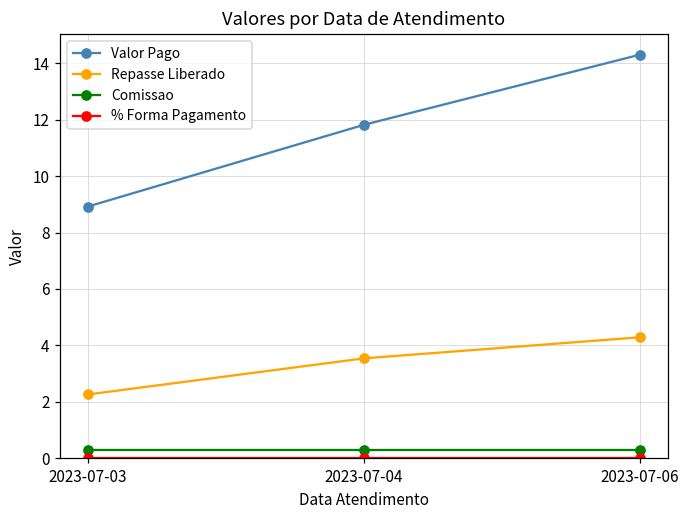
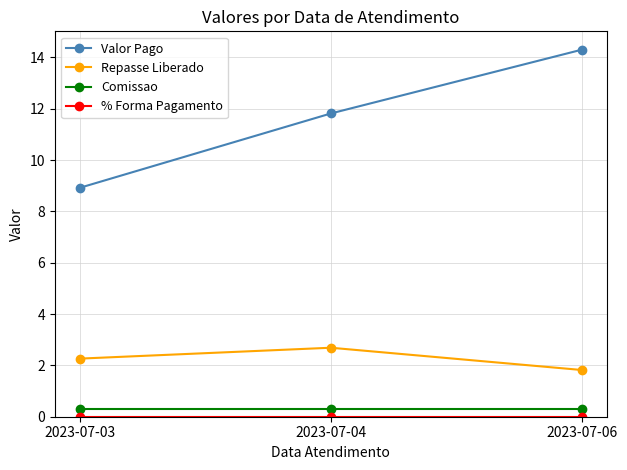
  {
    "Valor Pago": {
      "2023-07-03": 8.9,
      "2023-07-04": 11.8,
      "2023-07-06": 14.3
    },
    "Repasse Liberado": {
      "2023-07-03": 2.3,
-     "2023-07-04": 3.5,
-     "2023-07-06": 4.3
+     "2023-07-04": 2.7,
+     "2023-07-06": 1.8
    },
    "Comissao": {
      "2023-07-03": 0.3,
      "2023-07-04": 0.3,
      "2023-07-06": 0.3
    },
    "% Forma Pagamento": {
      "2023-07-03": 0.0,
      "2023-07-04": 0.0,
      "2023-07-06": 0.0
    }
  }
